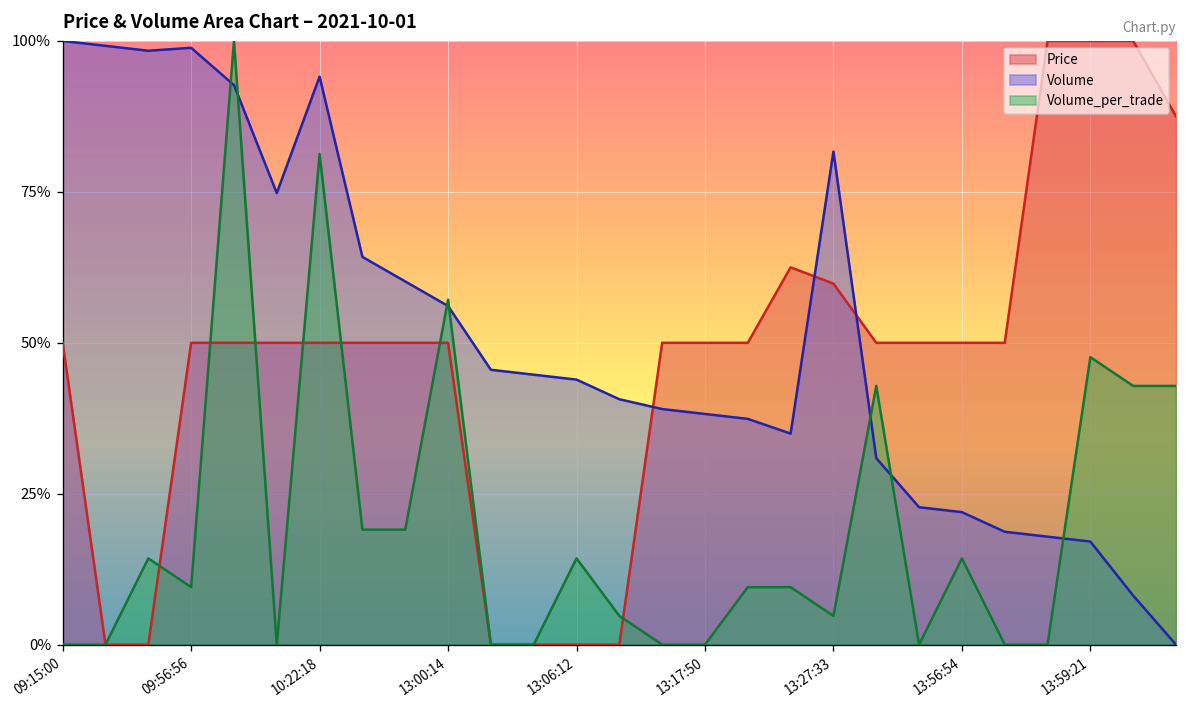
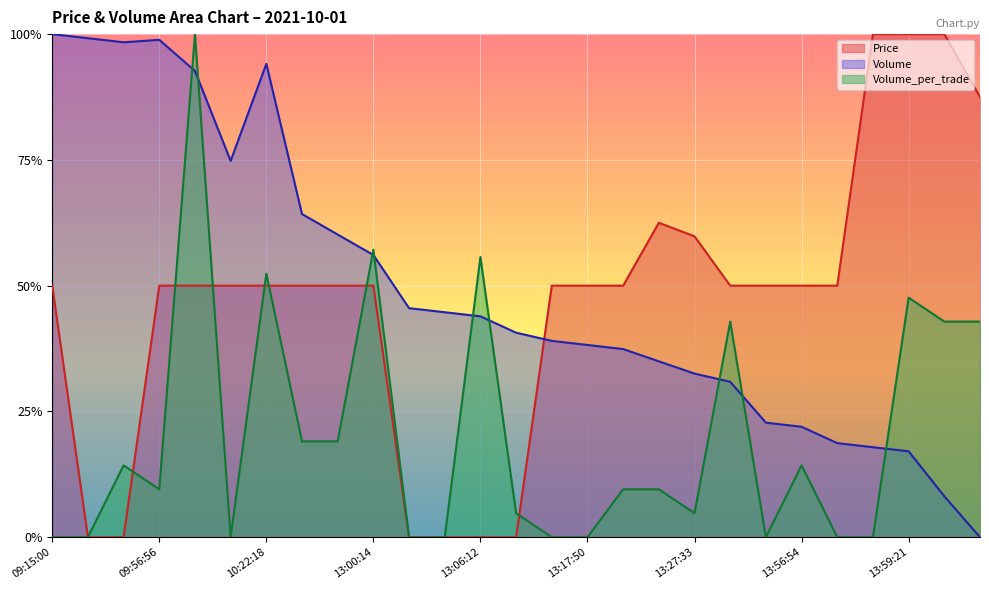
  {
    "Price": {
      "09:15:00": "50%",
      "09:56:56": "50%",
      "10:22:18": "50%",
      "13:06:12": "0%",
      "13:27:33": "60%"
    },
    "Volume": {
      "09:15:00": "100%",
      "09:56:56": "99%",
      "10:22:18": "94%",
      "13:06:12": "44%",
-     "13:27:33": "82%"
+     "13:27:33": "33%"
    },
    "Volume_per_trade": {
      "09:15:00": "0%",
      "09:56:56": "10%",
-     "10:22:18": "81%",
-     "13:06:12": "14%",
+     "10:22:18": "52%",
+     "13:06:12": "56%",
      "13:27:33": "5%"
    }
  }
